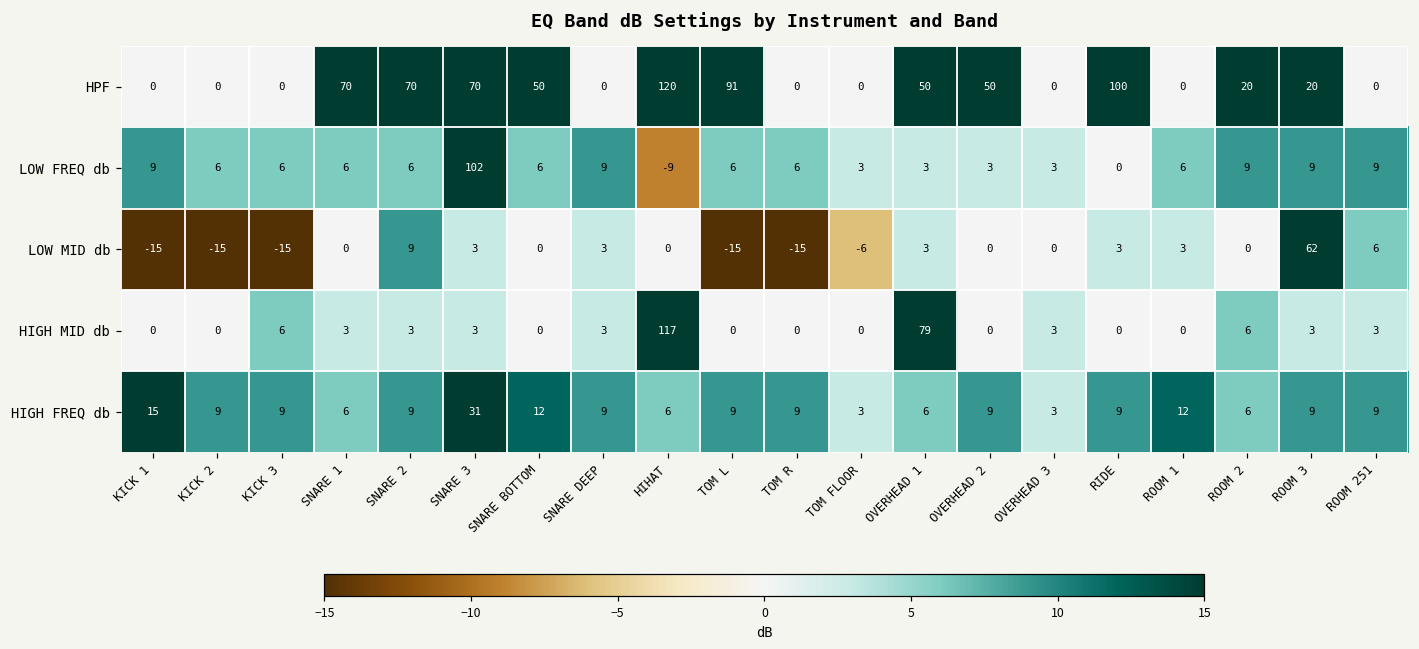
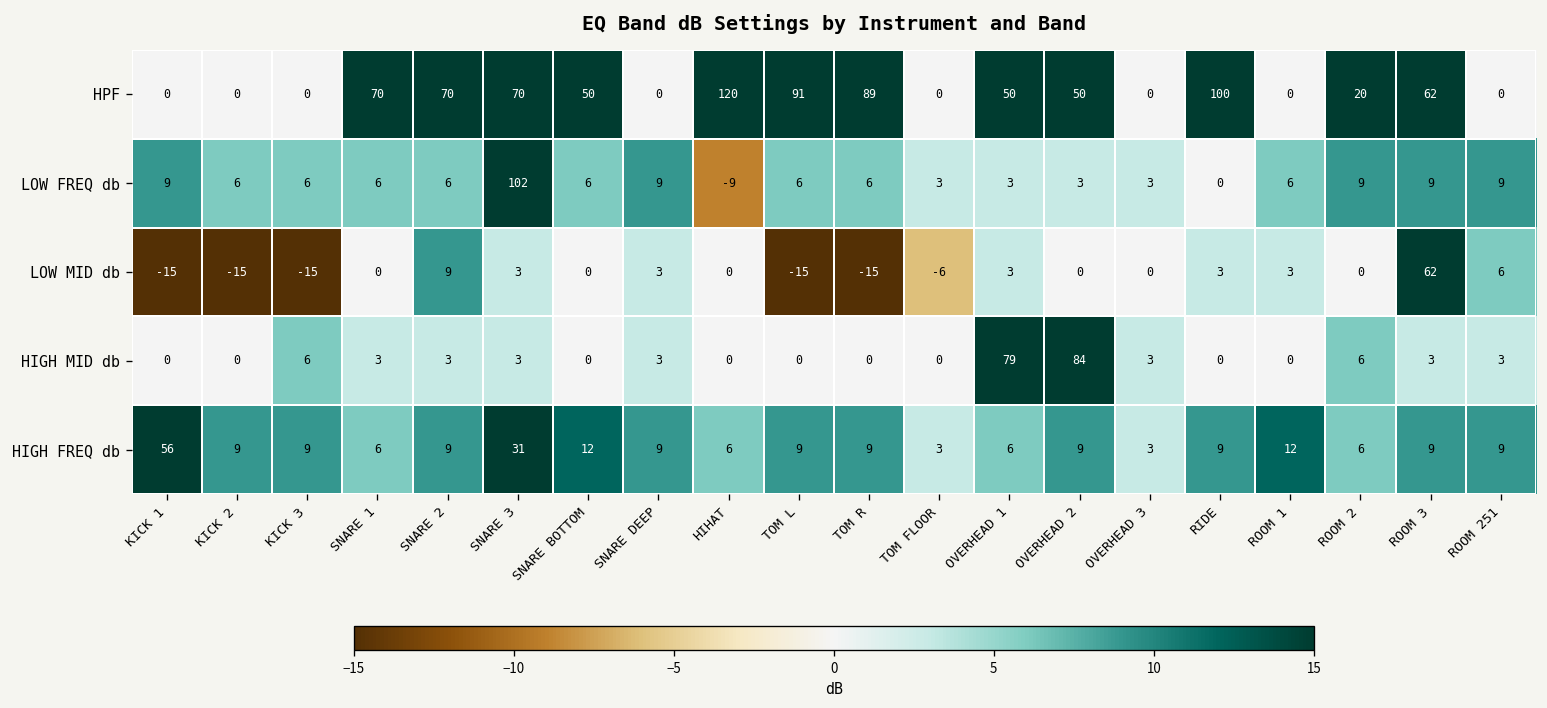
  {
    "HPF": {
      "KICK 1": 0,
      "KICK 2": 0,
      "KICK 3": 0,
      "SNARE 1": 70,
      "SNARE 2": 70,
      "SNARE 3": 70,
      "SNARE BOTTOM": 50,
      "SNARE DEEP": 0,
      "HIHAT": 120,
      "TOM L": 91,
-     "TOM R": 0,
+     "TOM R": 89,
      "TOM FLOOR": 0,
      "OVERHEAD 1": 50,
      "OVERHEAD 2": 50,
      "OVERHEAD 3": 0,
      "RIDE": 100,
      "ROOM 1": 0,
      "ROOM 2": 20,
-     "ROOM 3": 20,
+     "ROOM 3": 62,
      "ROOM 251": 0
    },
    "LOW FREQ db": {
      "KICK 1": 9,
      "KICK 2": 6,
      "KICK 3": 6,
      "SNARE 1": 6,
      "SNARE 2": 6,
      "SNARE 3": 102,
      "SNARE BOTTOM": 6,
      "SNARE DEEP": 9,
      "HIHAT": -9,
      "TOM L": 6,
      "TOM R": 6,
      "TOM FLOOR": 3,
      "OVERHEAD 1": 3,
      "OVERHEAD 2": 3,
      "OVERHEAD 3": 3,
      "RIDE": 0,
      "ROOM 1": 6,
      "ROOM 2": 9,
      "ROOM 3": 9,
      "ROOM 251": 9
    },
    "LOW MID db": {
      "KICK 1": -15,
      "KICK 2": -15,
      "KICK 3": -15,
      "SNARE 1": 0,
      "SNARE 2": 9,
      "SNARE 3": 3,
      "SNARE BOTTOM": 0,
      "SNARE DEEP": 3,
      "HIHAT": 0,
      "TOM L": -15,
      "TOM R": -15,
      "TOM FLOOR": -6,
      "OVERHEAD 1": 3,
      "OVERHEAD 2": 0,
      "OVERHEAD 3": 0,
      "RIDE": 3,
      "ROOM 1": 3,
      "ROOM 2": 0,
      "ROOM 3": 62,
      "ROOM 251": 6
    },
    "HIGH MID db": {
      "KICK 1": 0,
      "KICK 2": 0,
      "KICK 3": 6,
      "SNARE 1": 3,
      "SNARE 2": 3,
      "SNARE 3": 3,
      "SNARE BOTTOM": 0,
      "SNARE DEEP": 3,
-     "HIHAT": 117,
+     "HIHAT": 0,
      "TOM L": 0,
      "TOM R": 0,
      "TOM FLOOR": 0,
      "OVERHEAD 1": 79,
-     "OVERHEAD 2": 0,
+     "OVERHEAD 2": 84,
      "OVERHEAD 3": 3,
      "RIDE": 0,
      "ROOM 1": 0,
      "ROOM 2": 6,
      "ROOM 3": 3,
      "ROOM 251": 3
    },
    "HIGH FREQ db": {
-     "KICK 1": 15,
+     "KICK 1": 56,
      "KICK 2": 9,
      "KICK 3": 9,
      "SNARE 1": 6,
      "SNARE 2": 9,
      "SNARE 3": 31,
      "SNARE BOTTOM": 12,
      "SNARE DEEP": 9,
      "HIHAT": 6,
      "TOM L": 9,
      "TOM R": 9,
      "TOM FLOOR": 3,
      "OVERHEAD 1": 6,
      "OVERHEAD 2": 9,
      "OVERHEAD 3": 3,
      "RIDE": 9,
      "ROOM 1": 12,
      "ROOM 2": 6,
      "ROOM 3": 9,
      "ROOM 251": 9
    }
  }
